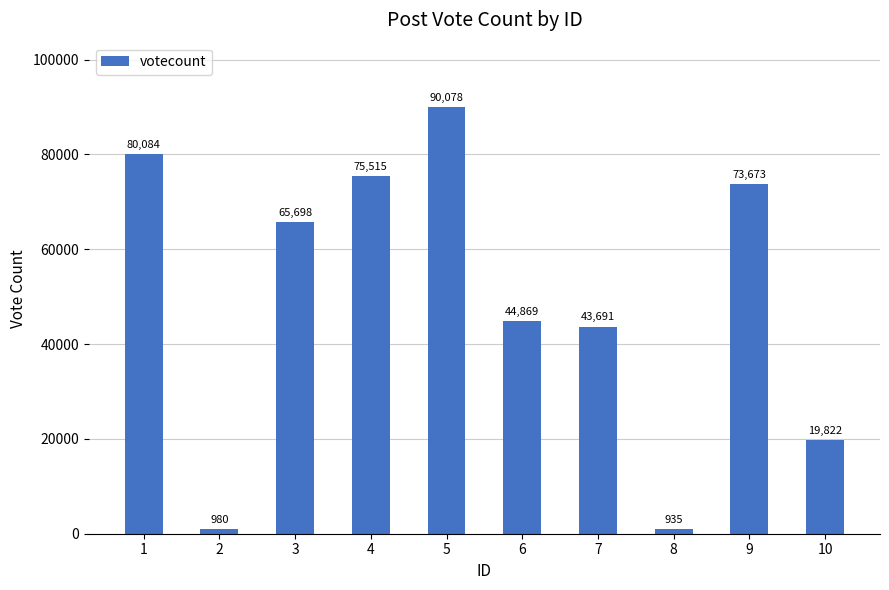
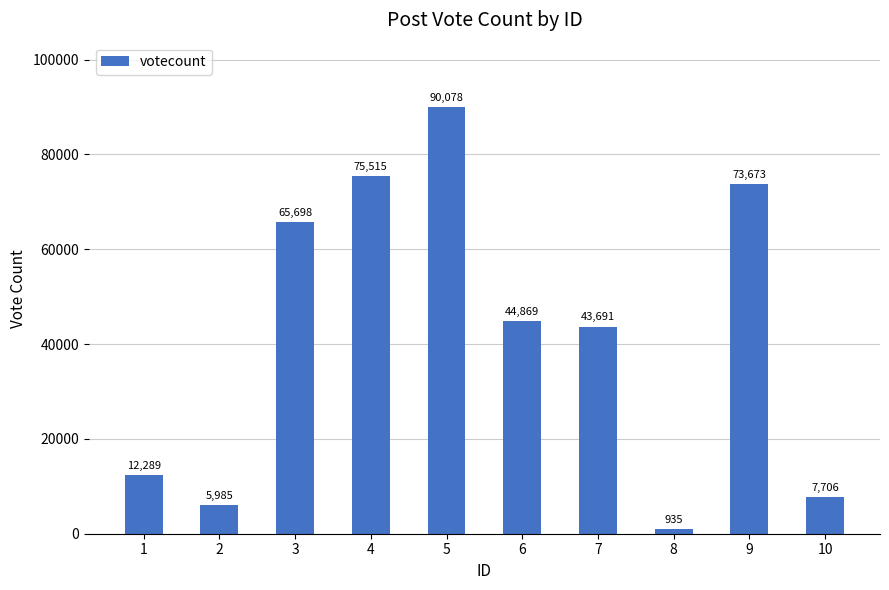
  {
-   "1": "80,084",
-   "2": "980",
+   "1": "12,289",
+   "2": "5,985",
    "3": "65,698",
    "4": "75,515",
    "5": "90,078",
    "6": "44,869",
    "7": "43,691",
    "8": "935",
    "9": "73,673",
-   "10": "19,822"
+   "10": "7,706"
  }
